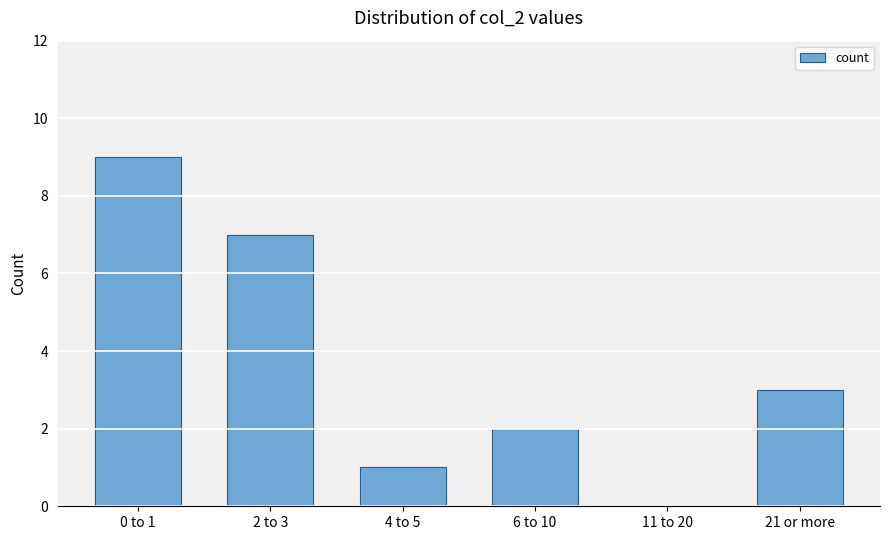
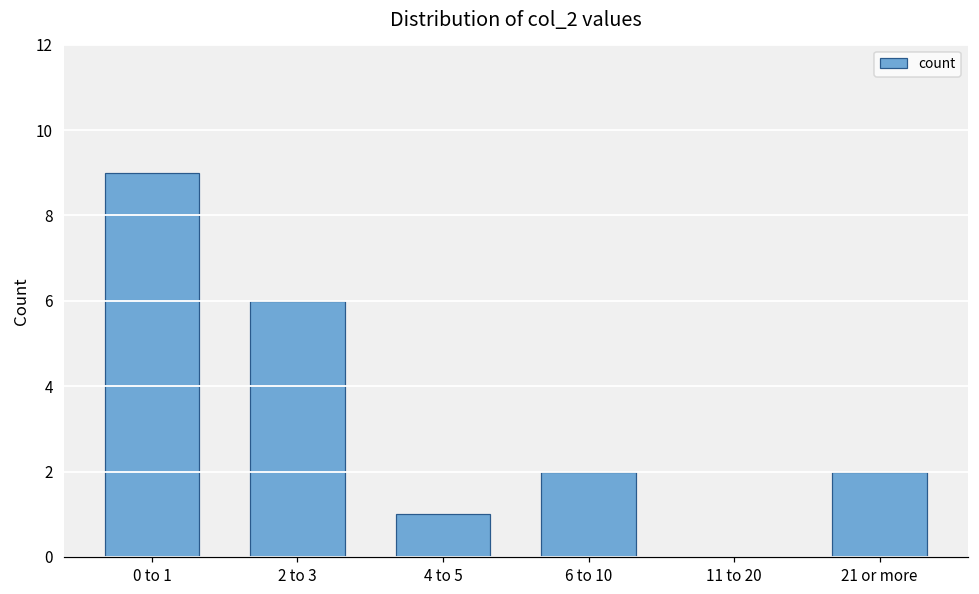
  {
    "0 to 1": 9,
-   "2 to 3": 7,
+   "2 to 3": 6,
    "4 to 5": 1,
    "6 to 10": 2,
    "11 to 20": 0,
-   "21 or more": 3
+   "21 or more": 2
  }
